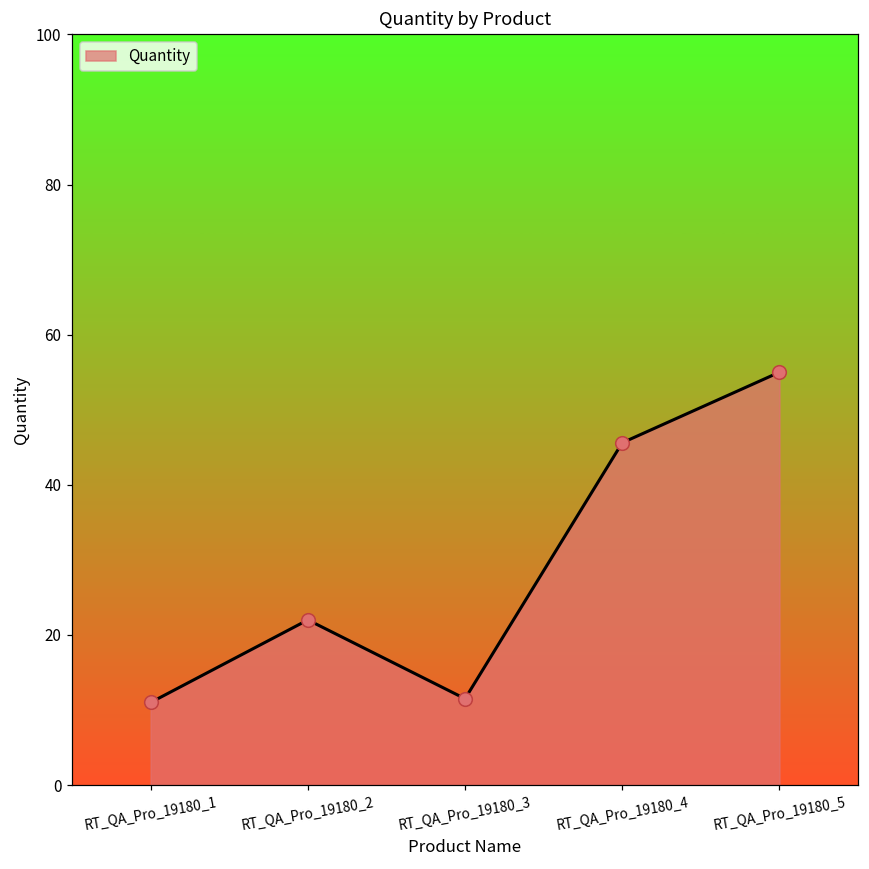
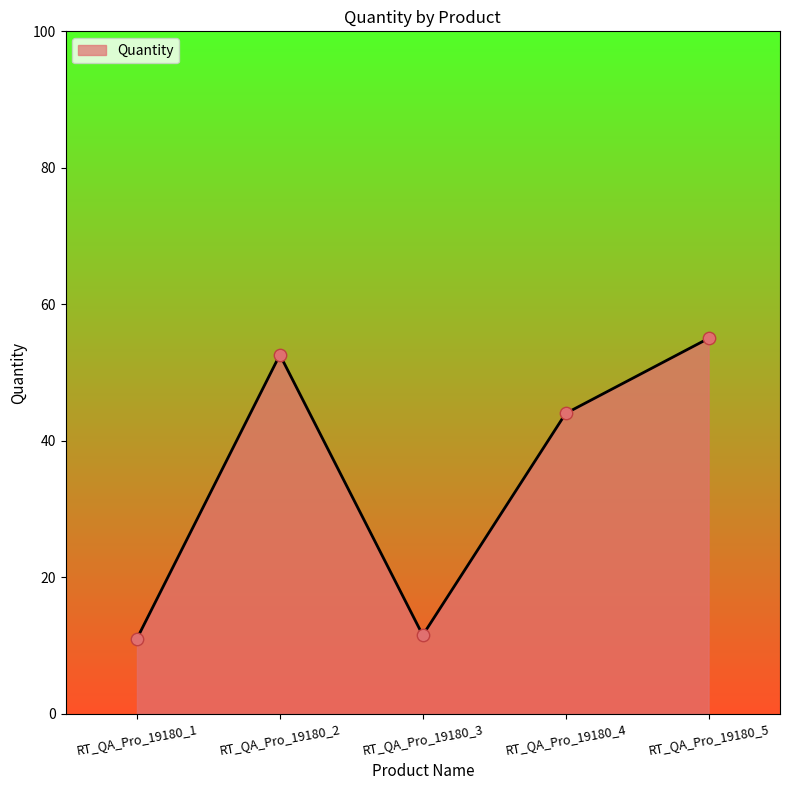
  {
    "RT_QA_Pro_19180_1": 11,
-   "RT_QA_Pro_19180_2": 22,
+   "RT_QA_Pro_19180_2": 53,
    "RT_QA_Pro_19180_3": 12,
-   "RT_QA_Pro_19180_4": 46,
+   "RT_QA_Pro_19180_4": 44,
    "RT_QA_Pro_19180_5": 55
  }
